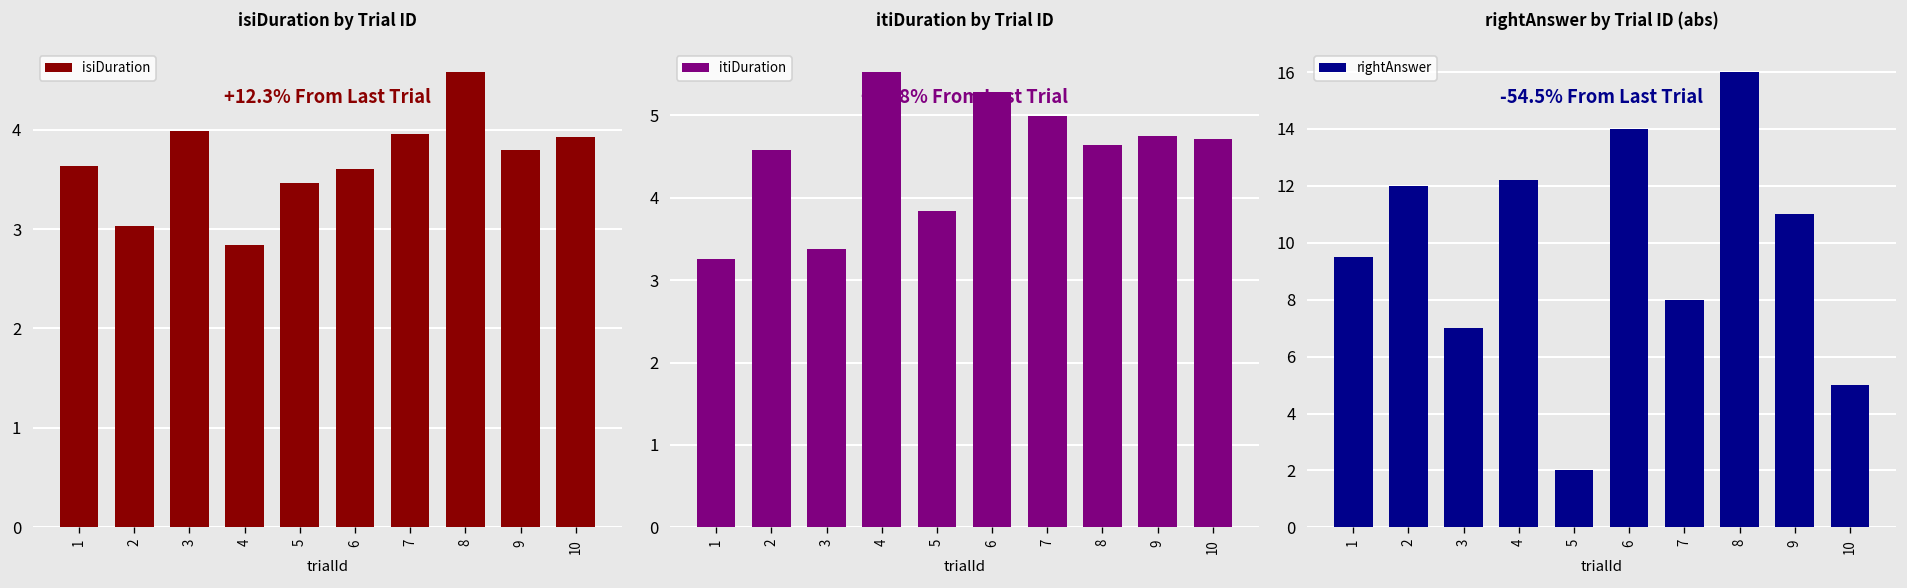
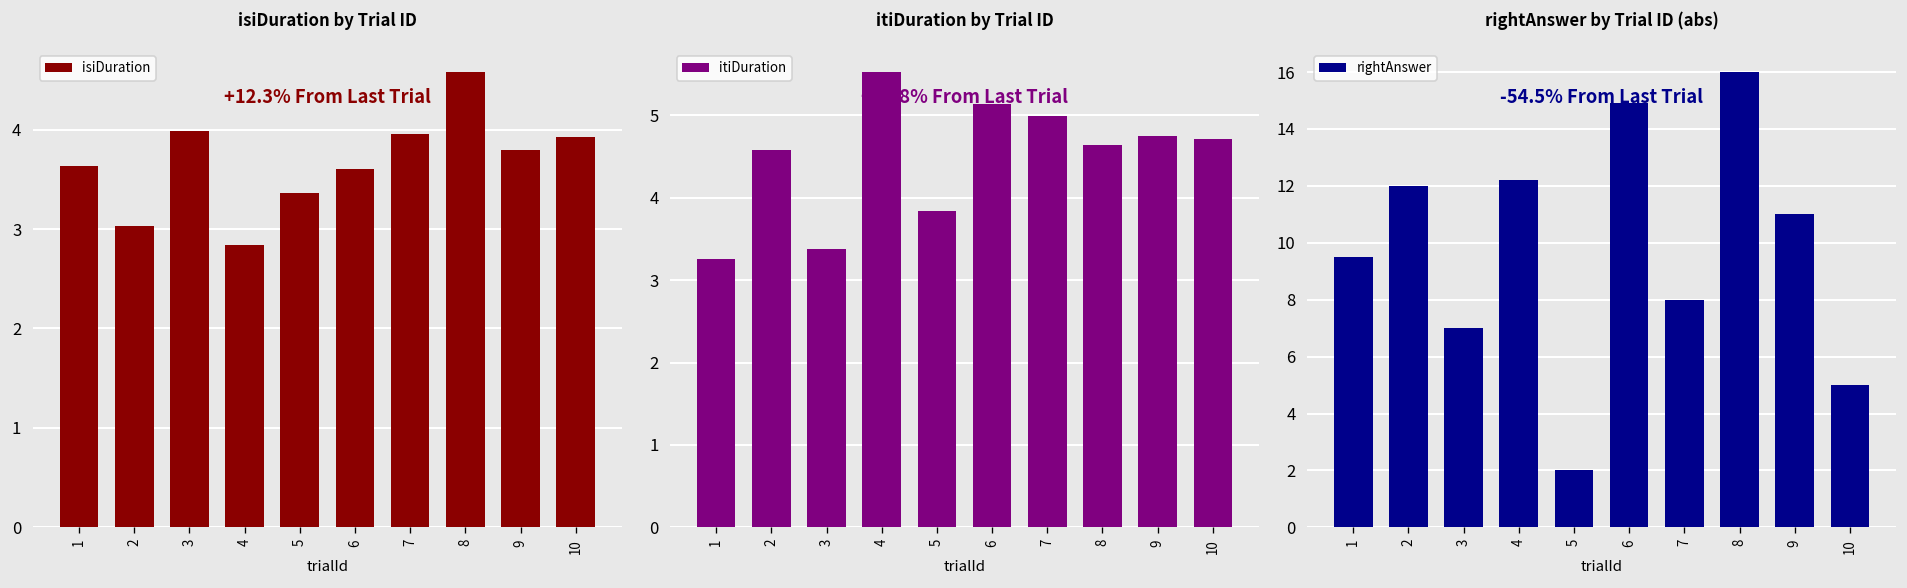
  {
    "isiDuration by Trial ID": {
      "1": 3.6,
      "2": 3.0,
      "3": 4.0,
      "4": 2.8,
-     "5": 3.5,
+     "5": 3.4,
      "6": 3.6,
      "8": 4.6,
      "9": 3.8,
      "10": 3.9
    },
    "itiDuration by Trial ID": {
      "1": 3.3,
      "2": 4.6,
      "3": 3.4,
      "4": 5.5,
      "5": 3.8,
-     "6": 5.3,
+     "6": 5.1,
      "7": 5.0,
      "8": 4.6,
      "9": 4.7,
      "10": 4.7
    },
    "rightAnswer by Trial ID (abs)": {
      "1": 9.5,
      "2": 12.0,
      "3": 7.0,
      "4": 12.2,
      "5": 2.0,
-     "6": 14.0,
+     "6": 14.9,
      "7": 8.0,
      "8": 16.0,
      "9": 11.0,
      "10": 5.0
    }
  }
